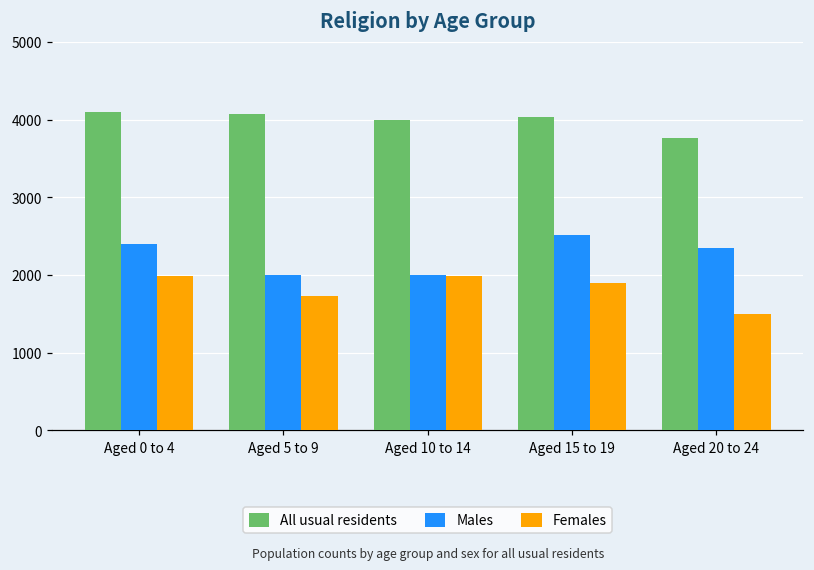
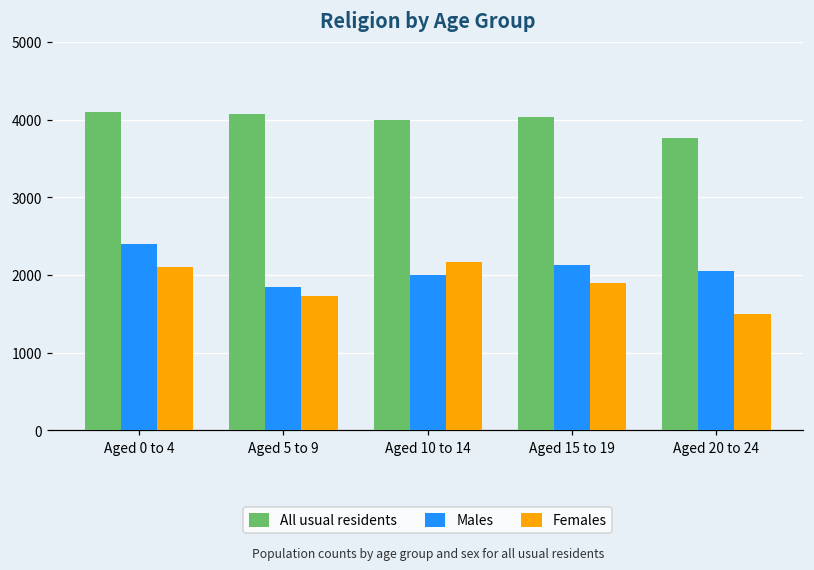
  {
    "All usual residents": {
      "Aged 0 to 4": 4100,
      "Aged 5 to 9": 4100,
      "Aged 10 to 14": 4000,
      "Aged 15 to 19": 4000,
      "Aged 20 to 24": 3800
    },
    "Males": {
      "Aged 0 to 4": 2400,
-     "Aged 5 to 9": 2000,
+     "Aged 5 to 9": 1800,
      "Aged 10 to 14": 2000,
-     "Aged 15 to 19": 2500,
-     "Aged 20 to 24": 2400
+     "Aged 15 to 19": 2100,
+     "Aged 20 to 24": 2100
    },
    "Females": {
-     "Aged 0 to 4": 2000,
+     "Aged 0 to 4": 2100,
      "Aged 5 to 9": 1700,
-     "Aged 10 to 14": 2000,
+     "Aged 10 to 14": 2200,
      "Aged 15 to 19": 1900,
      "Aged 20 to 24": 1500
    }
  }
